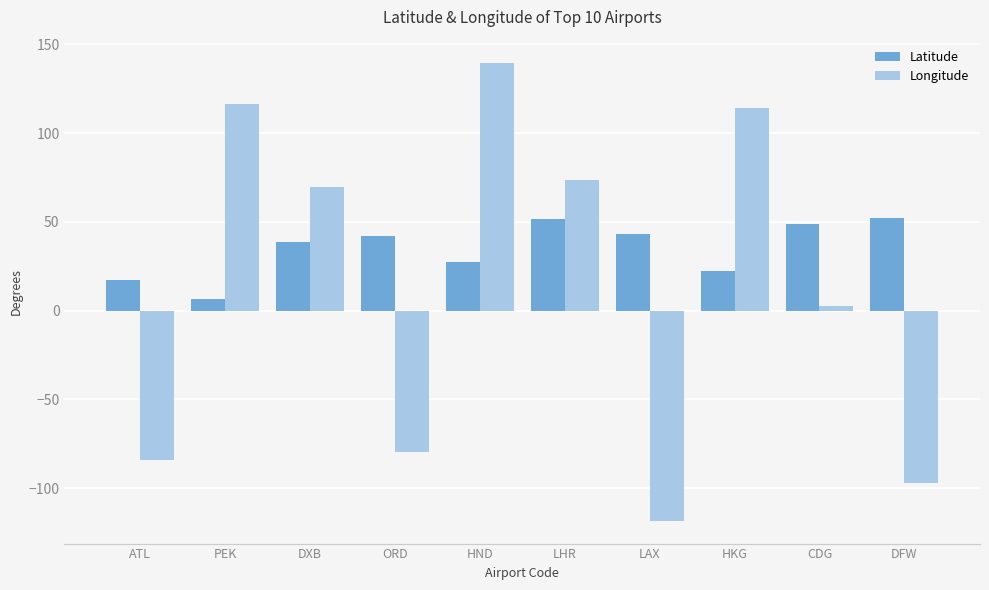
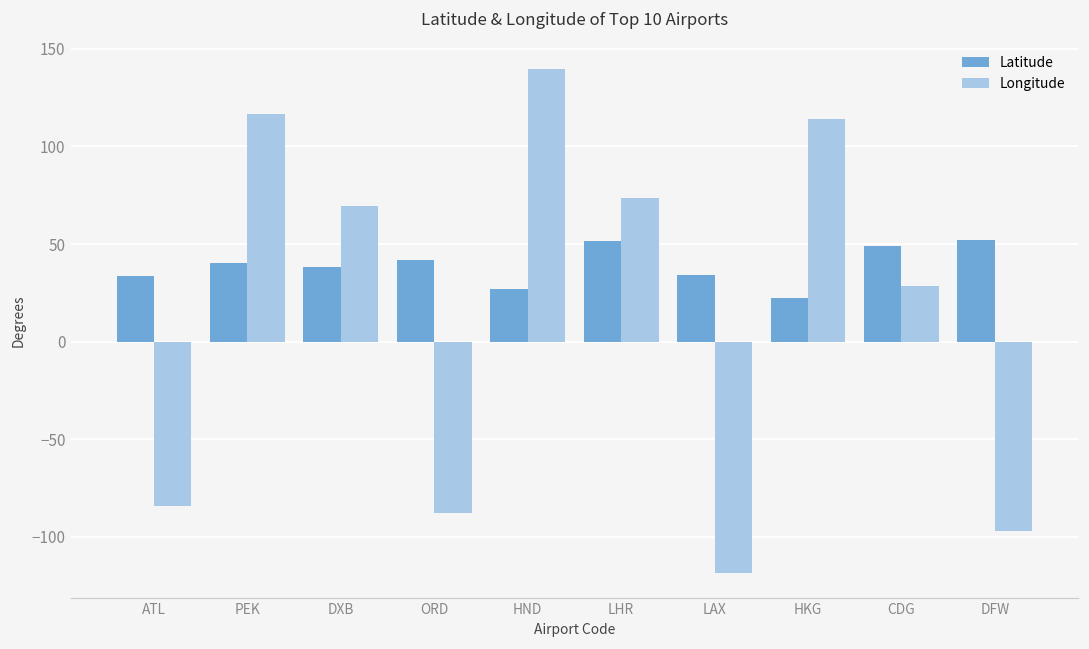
  {
    "Latitude": {
-     "ATL": 17,
-     "PEK": 6,
+     "ATL": 34,
+     "PEK": 40,
      "DXB": 38,
      "ORD": 42,
      "HND": 27,
      "LHR": 51,
-     "LAX": 43,
+     "LAX": 34,
      "HKG": 22,
      "CDG": 49,
      "DFW": 52
    },
    "Longitude": {
      "ATL": -84,
      "PEK": 117,
      "DXB": 69,
-     "ORD": -80,
+     "ORD": -88,
      "HND": 140,
      "LHR": 74,
      "LAX": -118,
      "HKG": 114,
-     "CDG": 3,
+     "CDG": 28,
      "DFW": -97
    }
  }
